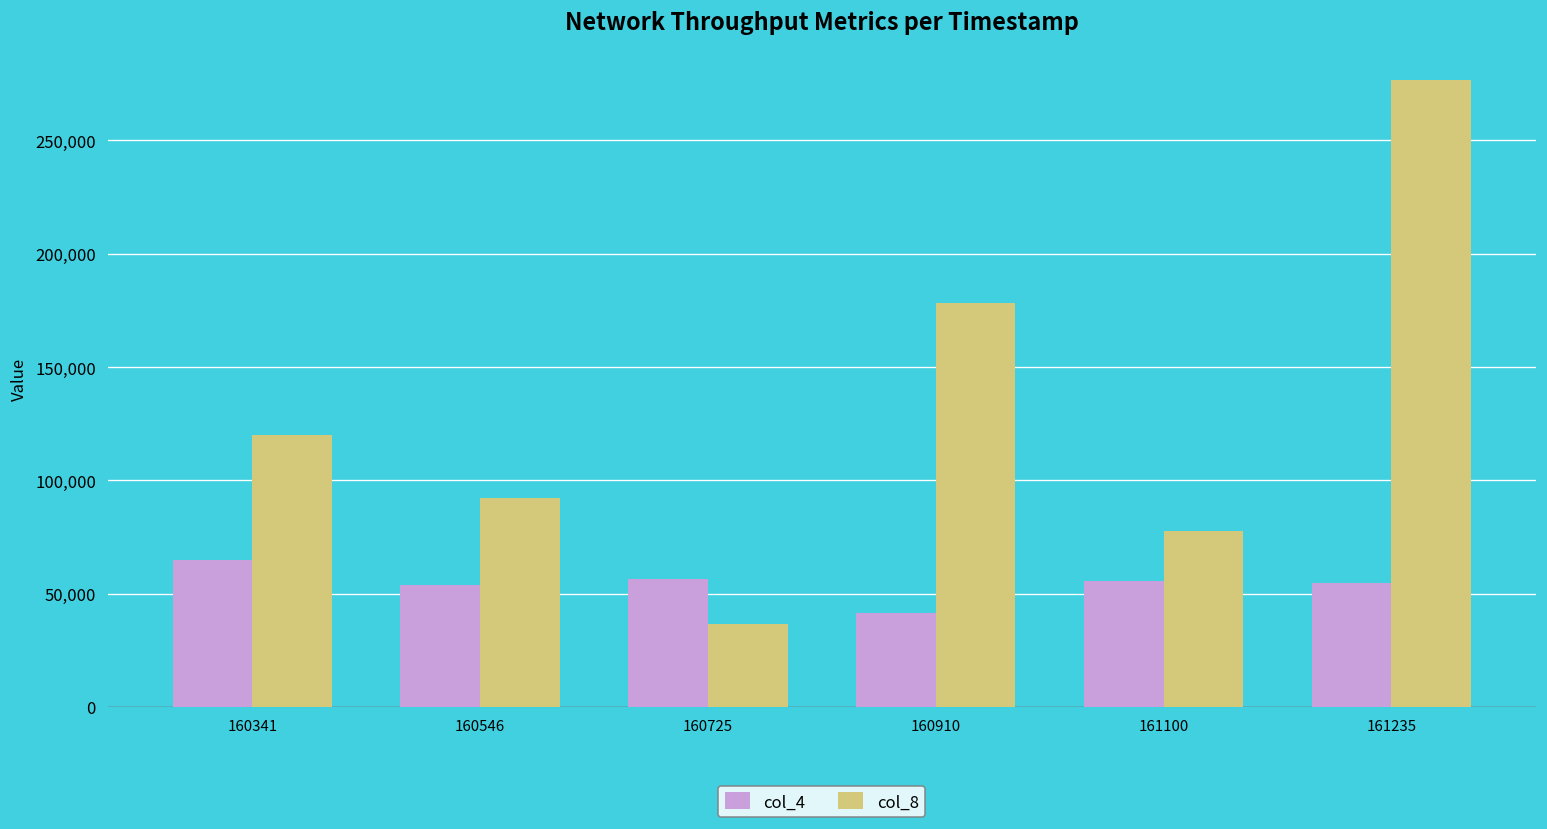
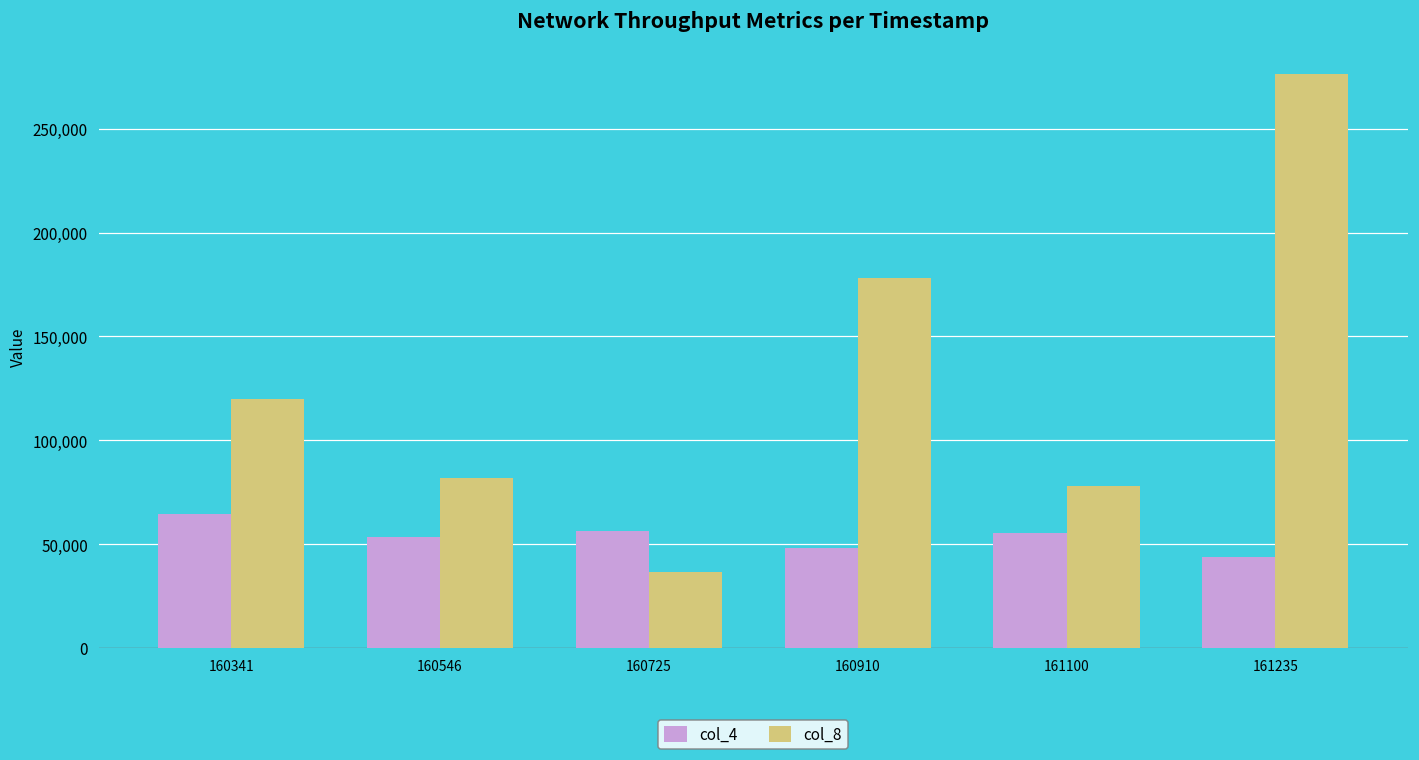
  {
    "col_4": {
      "160341": "65,000",
      "160546": "54,000",
      "160725": "57,000",
-     "160910": "41,000",
+     "160910": "48,000",
      "161100": "56,000",
-     "161235": "55,000"
+     "161235": "44,000"
    },
    "col_8": {
      "160341": "120,000",
-     "160546": "92,000",
+     "160546": "82,000",
      "160725": "37,000",
      "160910": "178,000",
      "161100": "78,000",
      "161235": "276,000"
    }
  }
